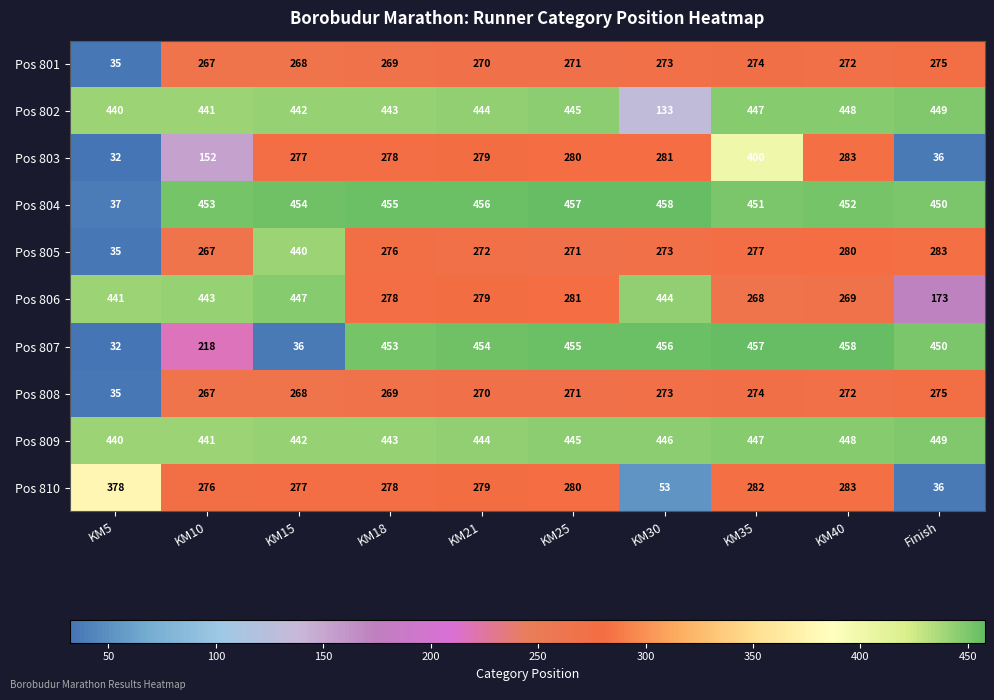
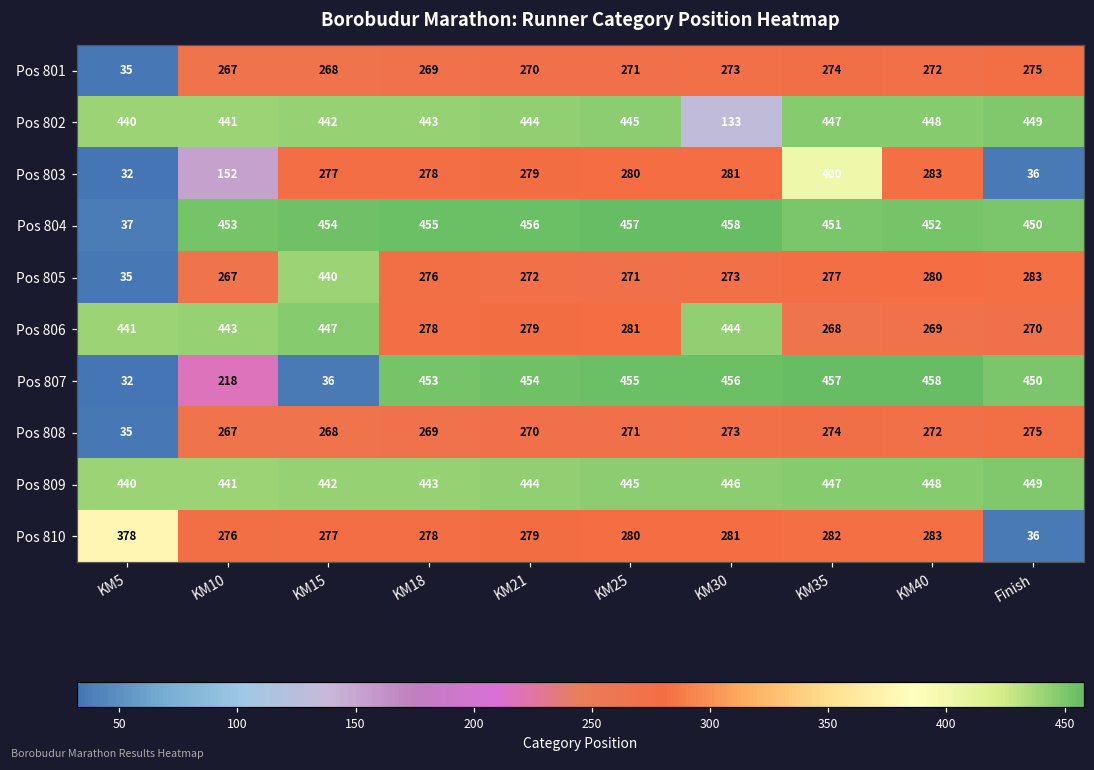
  {
    "Pos 801": {
      "KM5": 35,
      "KM10": 267,
      "KM15": 268,
      "KM18": 269,
      "KM21": 270,
      "KM25": 271,
      "KM30": 273,
      "KM35": 274,
      "KM40": 272,
      "Finish": 275
    },
    "Pos 802": {
      "KM5": 440,
      "KM10": 441,
      "KM15": 442,
      "KM18": 443,
      "KM21": 444,
      "KM25": 445,
      "KM30": 133,
      "KM35": 447,
      "KM40": 448,
      "Finish": 449
    },
    "Pos 803": {
      "KM5": 32,
      "KM10": 152,
      "KM15": 277,
      "KM18": 278,
      "KM21": 279,
      "KM25": 280,
      "KM30": 281,
      "KM35": 400,
      "KM40": 283,
      "Finish": 36
    },
    "Pos 804": {
      "KM5": 37,
      "KM10": 453,
      "KM15": 454,
      "KM18": 455,
      "KM21": 456,
      "KM25": 457,
      "KM30": 458,
      "KM35": 451,
      "KM40": 452,
      "Finish": 450
    },
    "Pos 805": {
      "KM5": 35,
      "KM10": 267,
      "KM15": 440,
      "KM18": 276,
      "KM21": 272,
      "KM25": 271,
      "KM30": 273,
      "KM35": 277,
      "KM40": 280,
      "Finish": 283
    },
    "Pos 806": {
      "KM5": 441,
      "KM10": 443,
      "KM15": 447,
      "KM18": 278,
      "KM21": 279,
      "KM25": 281,
      "KM30": 444,
      "KM35": 268,
      "KM40": 269,
-     "Finish": 173
+     "Finish": 270
    },
    "Pos 807": {
      "KM5": 32,
      "KM10": 218,
      "KM15": 36,
      "KM18": 453,
      "KM21": 454,
      "KM25": 455,
      "KM30": 456,
      "KM35": 457,
      "KM40": 458,
      "Finish": 450
    },
    "Pos 808": {
      "KM5": 35,
      "KM10": 267,
      "KM15": 268,
      "KM18": 269,
      "KM21": 270,
      "KM25": 271,
      "KM30": 273,
      "KM35": 274,
      "KM40": 272,
      "Finish": 275
    },
    "Pos 809": {
      "KM5": 440,
      "KM10": 441,
      "KM15": 442,
      "KM18": 443,
      "KM21": 444,
      "KM25": 445,
      "KM30": 446,
      "KM35": 447,
      "KM40": 448,
      "Finish": 449
    },
    "Pos 810": {
      "KM5": 378,
      "KM10": 276,
      "KM15": 277,
      "KM18": 278,
      "KM21": 279,
      "KM25": 280,
-     "KM30": 53,
+     "KM30": 281,
      "KM35": 282,
      "KM40": 283,
      "Finish": 36
    }
  }
